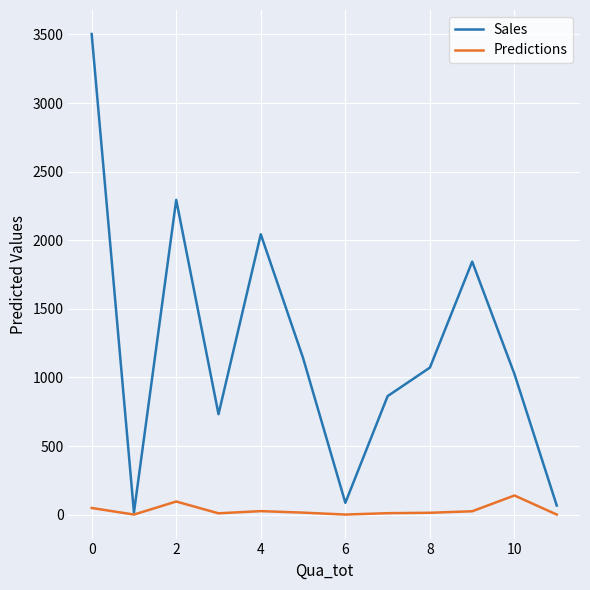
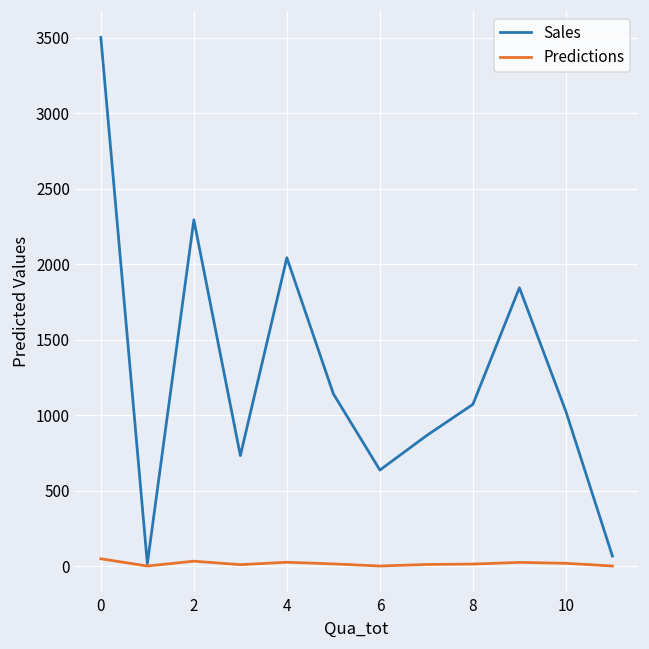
  {
    "Sales": {
      "0": 3500,
      "2": 2290,
      "4": 2040,
-     "6": 90,
+     "6": 640,
      "8": 1070,
      "10": 1020
    },
    "Predictions": {
      "0": 50,
-     "2": 100,
+     "2": 30,
      "4": 30,
      "6": 0,
      "8": 10,
-     "10": 140
+     "10": 20
    }
  }
